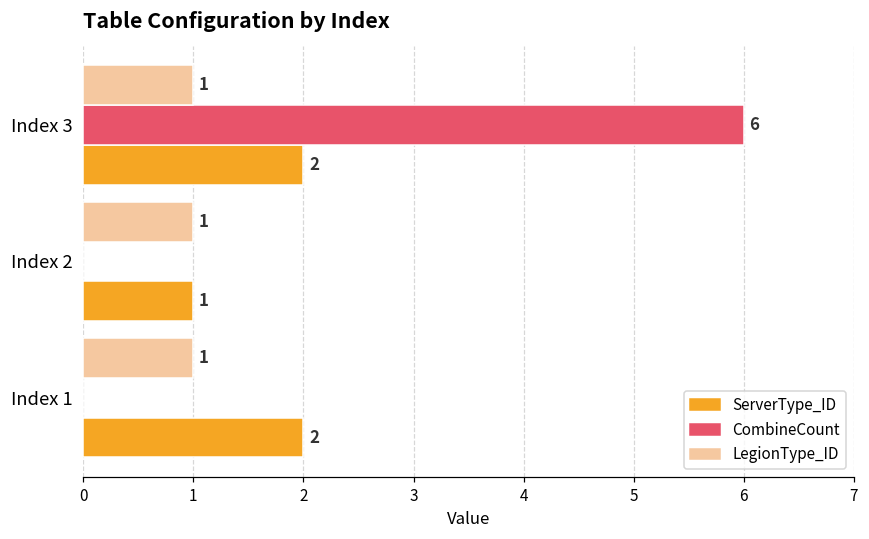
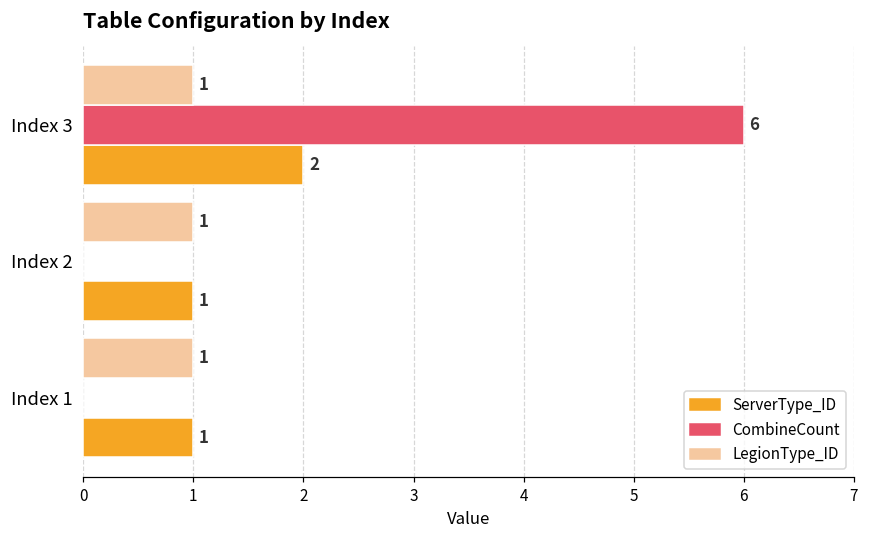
  {
    "ServerType_ID": {
      "Index 3": 2,
      "Index 2": 1,
-     "Index 1": 2
+     "Index 1": 1
    },
    "CombineCount": {
      "Index 3": 6
    },
    "LegionType_ID": {
      "Index 3": 1,
      "Index 2": 1,
      "Index 1": 1
    }
  }
